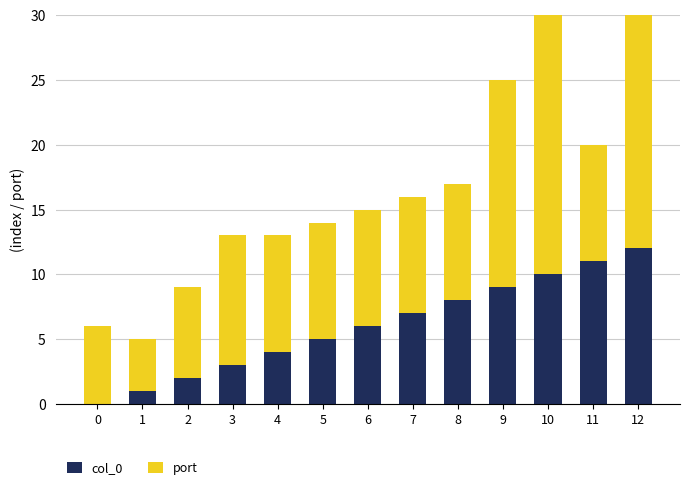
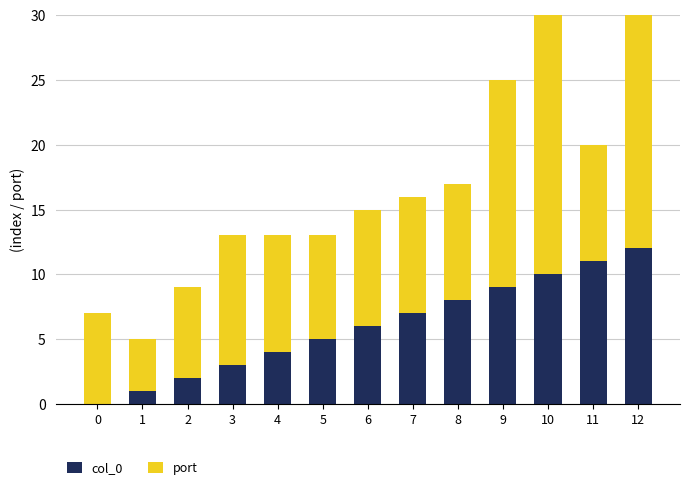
  {
    "col_0": {
      "0": 0,
      "1": 1,
      "2": 2,
      "3": 3,
      "4": 4,
      "5": 5,
      "6": 6,
      "7": 7,
      "8": 8,
      "9": 9,
      "10": 10,
      "11": 11,
      "12": 12
    },
    "port": {
-     "0": 6,
+     "0": 7,
      "1": 4,
      "2": 7,
      "3": 10,
      "4": 9,
-     "5": 9,
+     "5": 8,
      "6": 9,
      "7": 9,
      "8": 9,
      "9": 16,
      "10": 20,
      "11": 9
    }
  }
